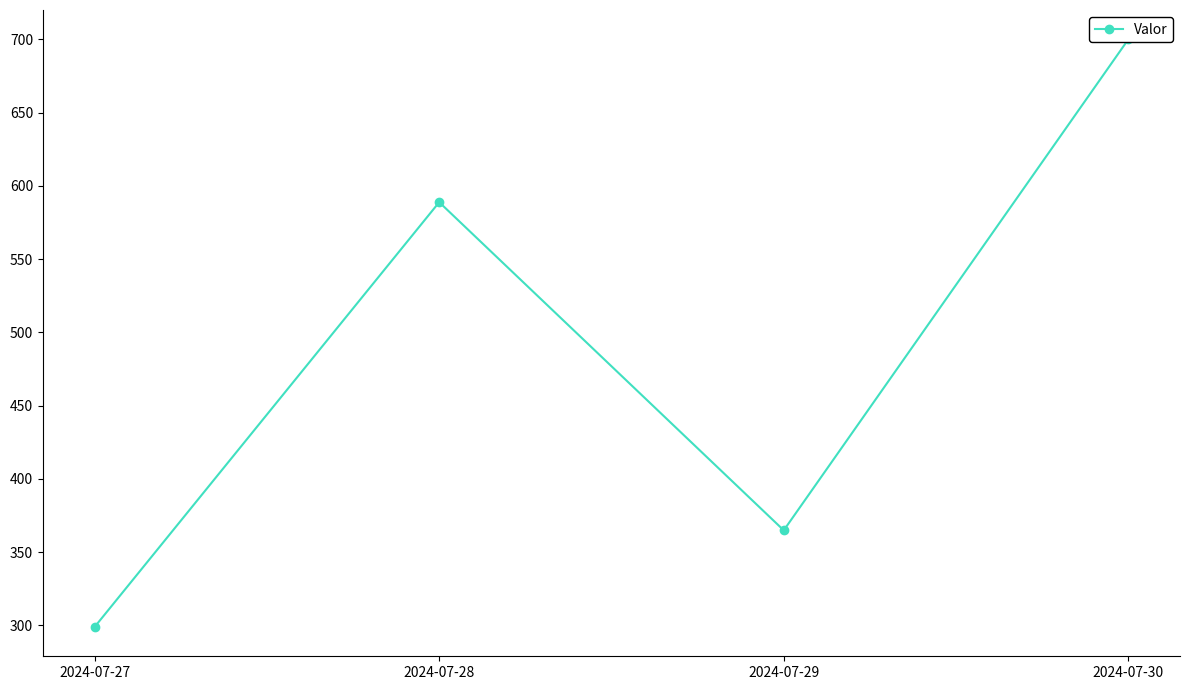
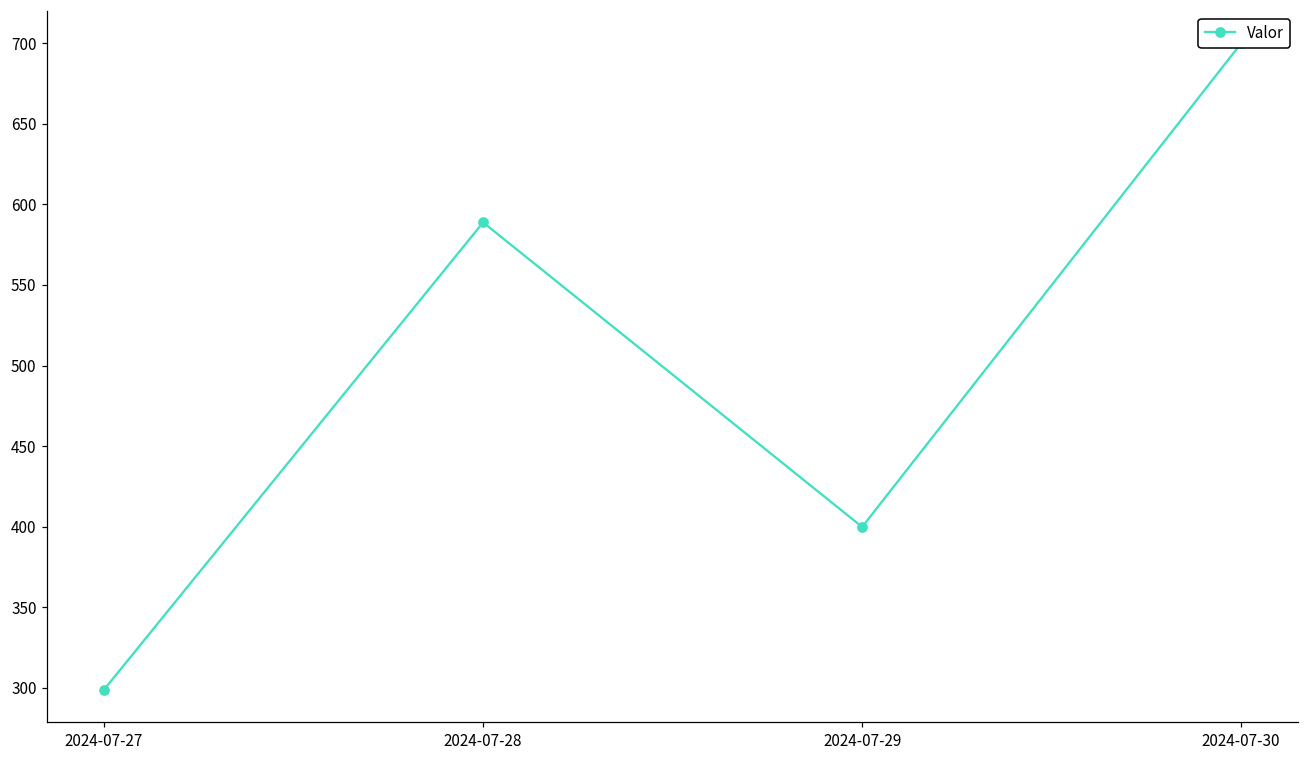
  {
    "2024-07-27": 299,
    "2024-07-28": 589,
-   "2024-07-29": 365
+   "2024-07-29": 400
  }
